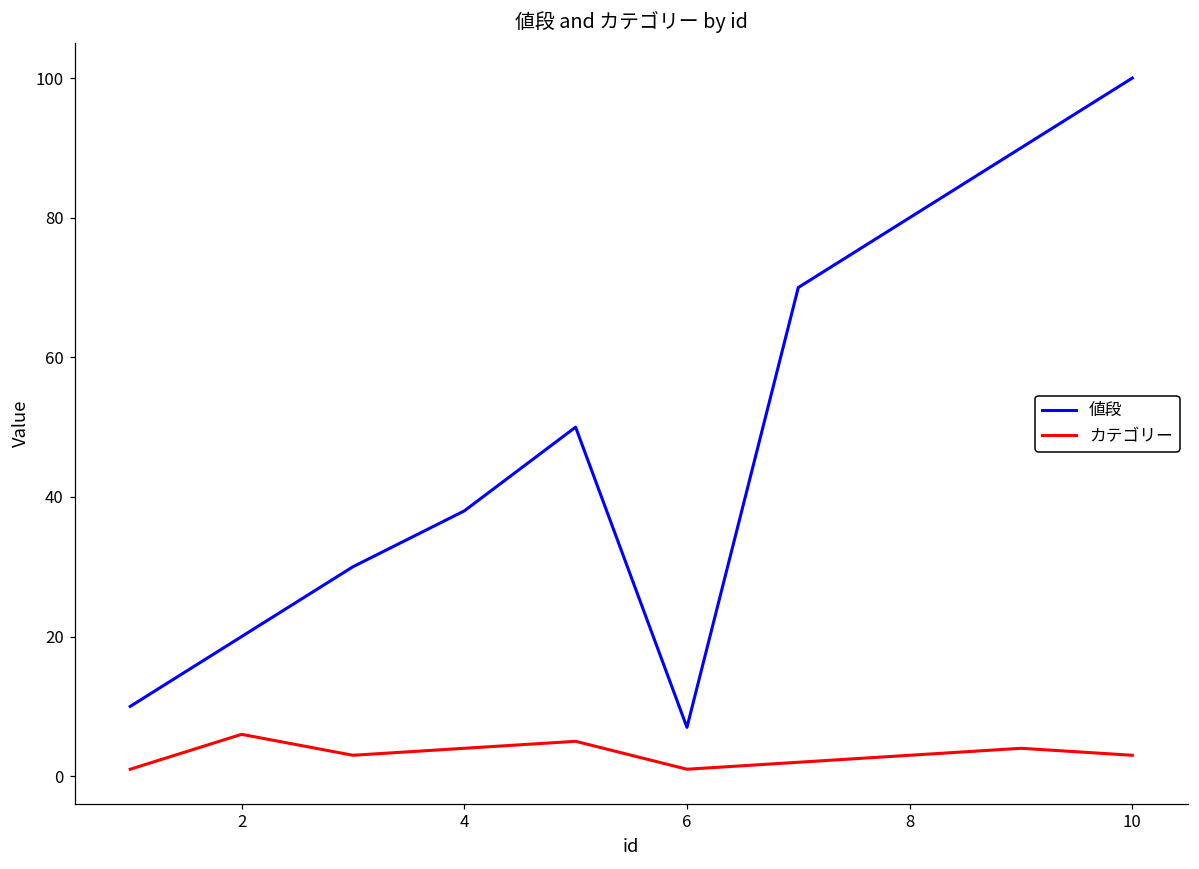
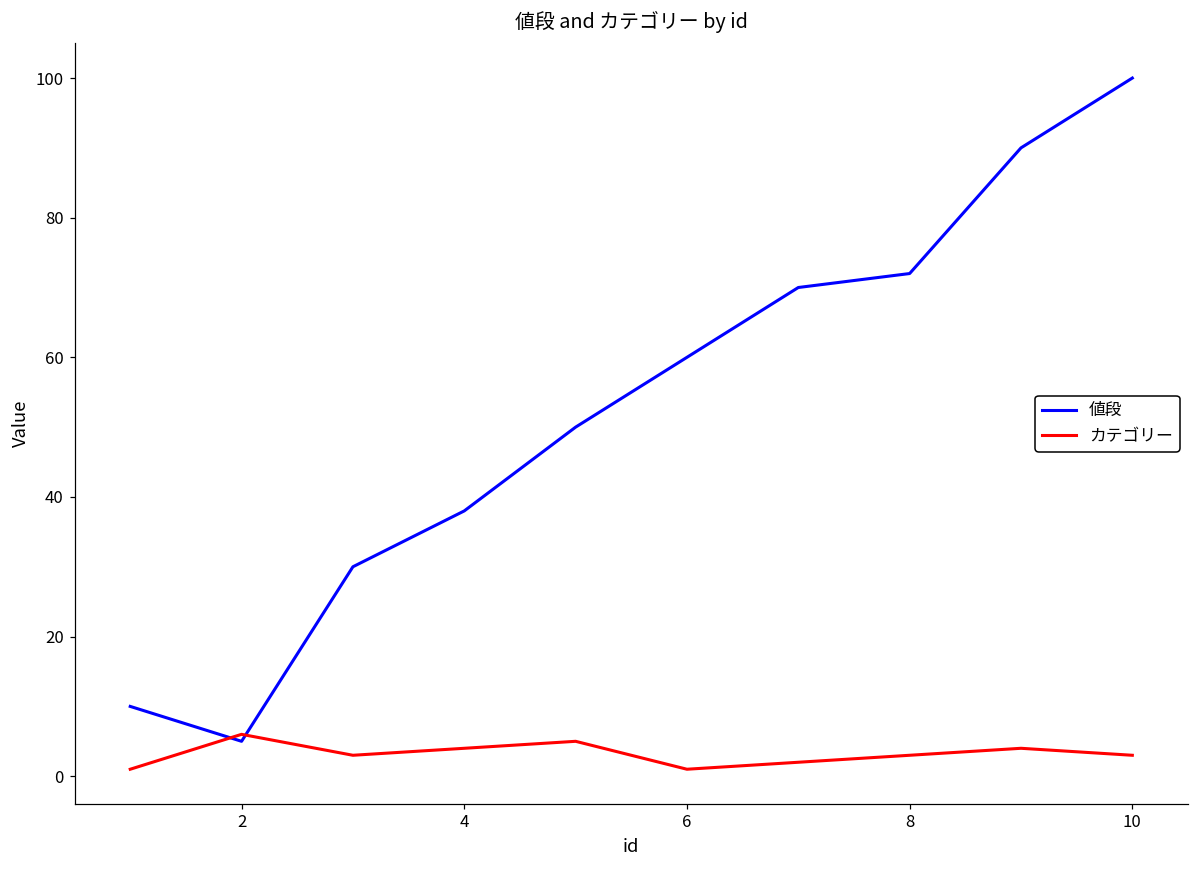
  {
    "値段": {
-     "2": 20,
+     "2": 5,
      "4": 38,
-     "6": 7,
-     "8": 80,
+     "6": 60,
+     "8": 72,
      "10": 100
    },
    "カテゴリー": {
      "2": 6,
      "4": 4,
      "6": 1,
      "8": 3,
      "10": 3
    }
  }
